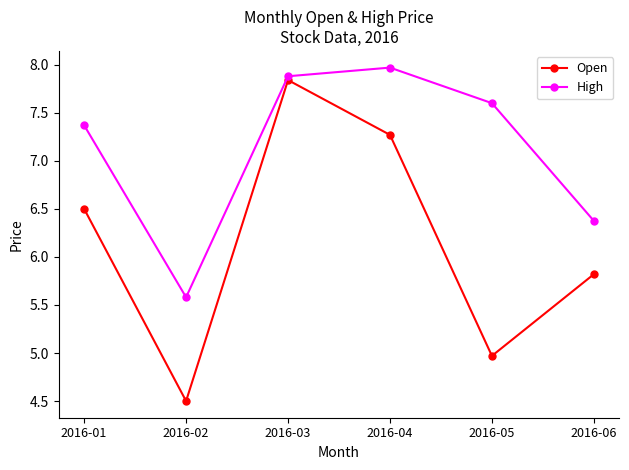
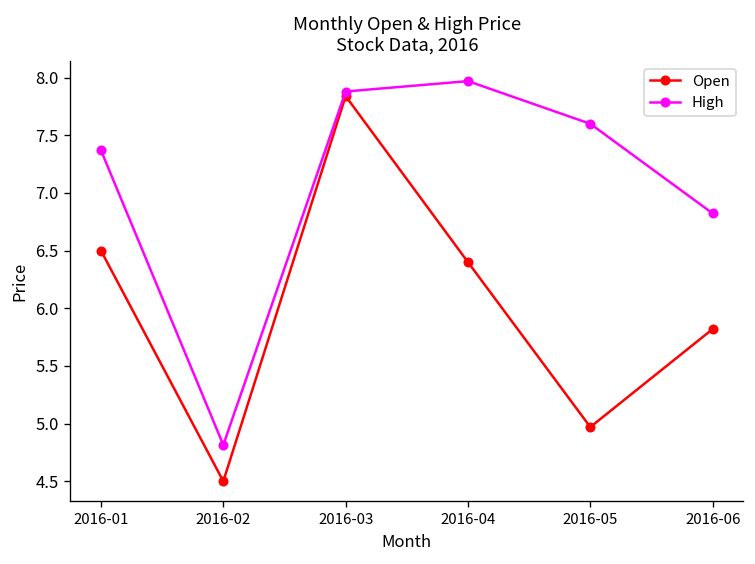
  {
    "Open": {
      "2016-01": 6.5,
      "2016-02": 4.5,
      "2016-03": 7.8,
-     "2016-04": 7.3,
+     "2016-04": 6.4,
      "2016-05": 5.0,
      "2016-06": 5.8
    },
    "High": {
      "2016-01": 7.4,
-     "2016-02": 5.6,
+     "2016-02": 4.8,
      "2016-03": 7.9,
      "2016-04": 8.0,
      "2016-05": 7.6,
-     "2016-06": 6.4
+     "2016-06": 6.8
    }
  }
